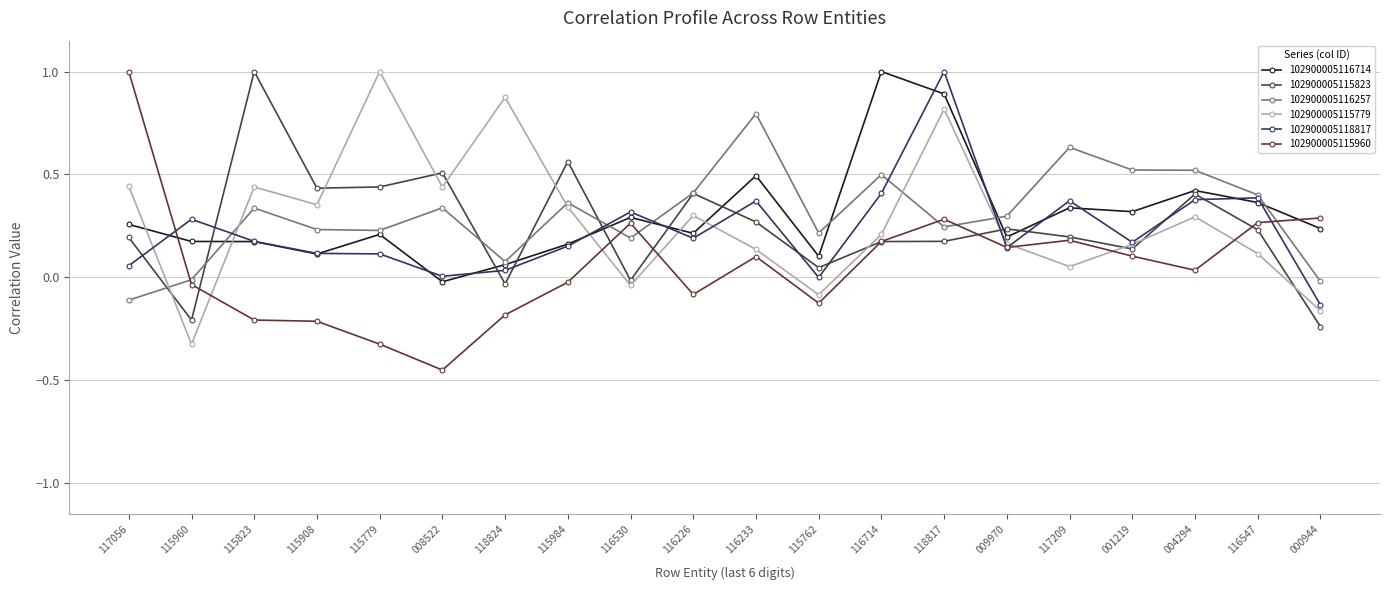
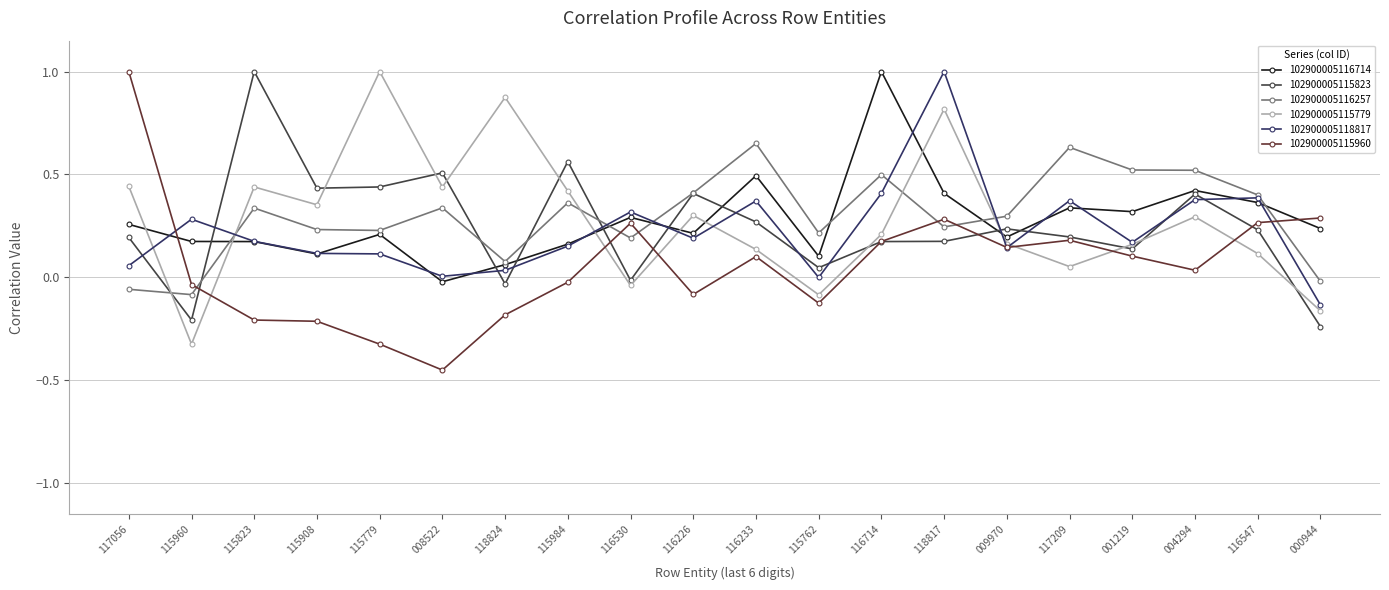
  {
    "102900005116714": {
      "117056": 0.26,
      "115960": 0.17,
      "115779": 0.21,
      "008522": -0.02,
      "118824": 0.06,
      "116530": 0.29,
      "116226": 0.21,
      "116233": 0.49,
      "115762": 0.10,
      "116714": 1.00,
-     "118817": 0.89,
+     "118817": 0.41,
      "009970": 0.20,
      "117209": 0.34,
      "001219": 0.32,
      "004294": 0.42,
      "116547": 0.36,
      "000944": 0.24
    },
    "102900005116257": {
-     "117056": -0.11,
-     "115960": -0.01,
+     "117056": -0.06,
+     "115960": -0.08,
      "115823": 0.34,
      "115908": 0.23,
      "115779": 0.23,
      "008522": 0.34,
      "118824": 0.08,
      "115984": 0.36,
      "116530": 0.19,
-     "116233": 0.80,
+     "116233": 0.65,
      "115762": 0.22,
      "116714": 0.50,
      "118817": 0.25,
      "009970": 0.30,
      "117209": 0.63,
      "001219": 0.52,
      "004294": 0.52,
      "116547": 0.40,
      "000944": -0.02
    },
    "102900005115779": {
      "117056": 0.44,
      "115960": -0.32,
      "115823": 0.44,
      "115908": 0.35,
      "115779": 1.00,
      "008522": 0.44,
      "118824": 0.87,
-     "115984": 0.34,
+     "115984": 0.42,
      "116530": -0.04,
      "116226": 0.30,
      "116233": 0.14,
      "115762": -0.08,
      "116714": 0.21,
      "118817": 0.82,
      "009970": 0.16,
      "117209": 0.05,
      "004294": 0.29,
      "116547": 0.12,
      "000944": -0.16
    }
  }
